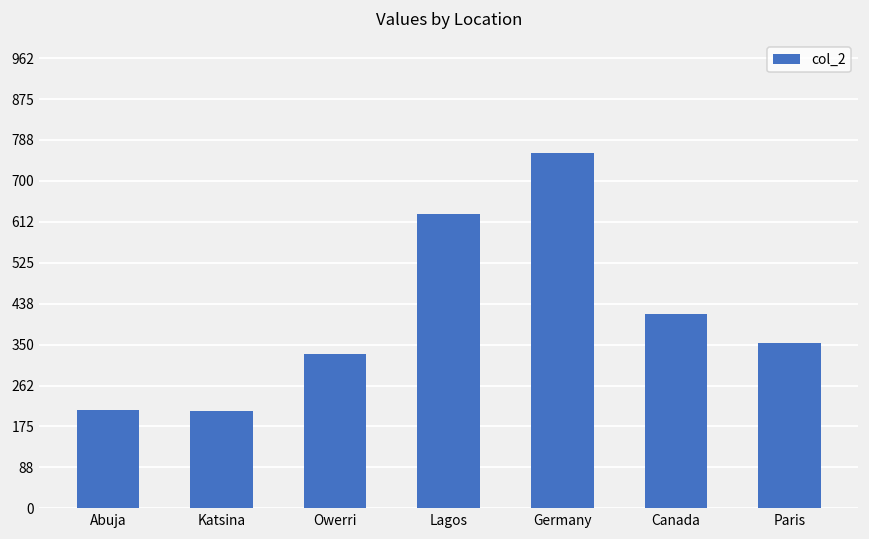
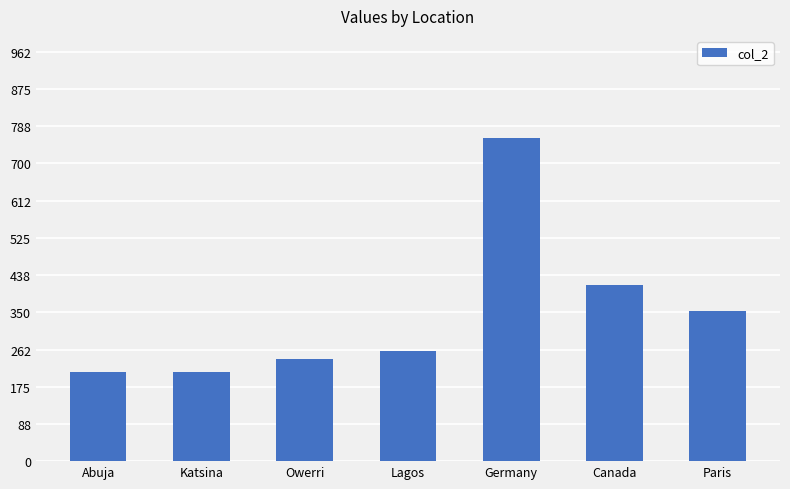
  {
    "Abuja": 210,
    "Katsina": 210,
-   "Owerri": 330,
-   "Lagos": 630,
+   "Owerri": 240,
+   "Lagos": 260,
    "Germany": 760,
    "Canada": 420,
    "Paris": 350
  }
